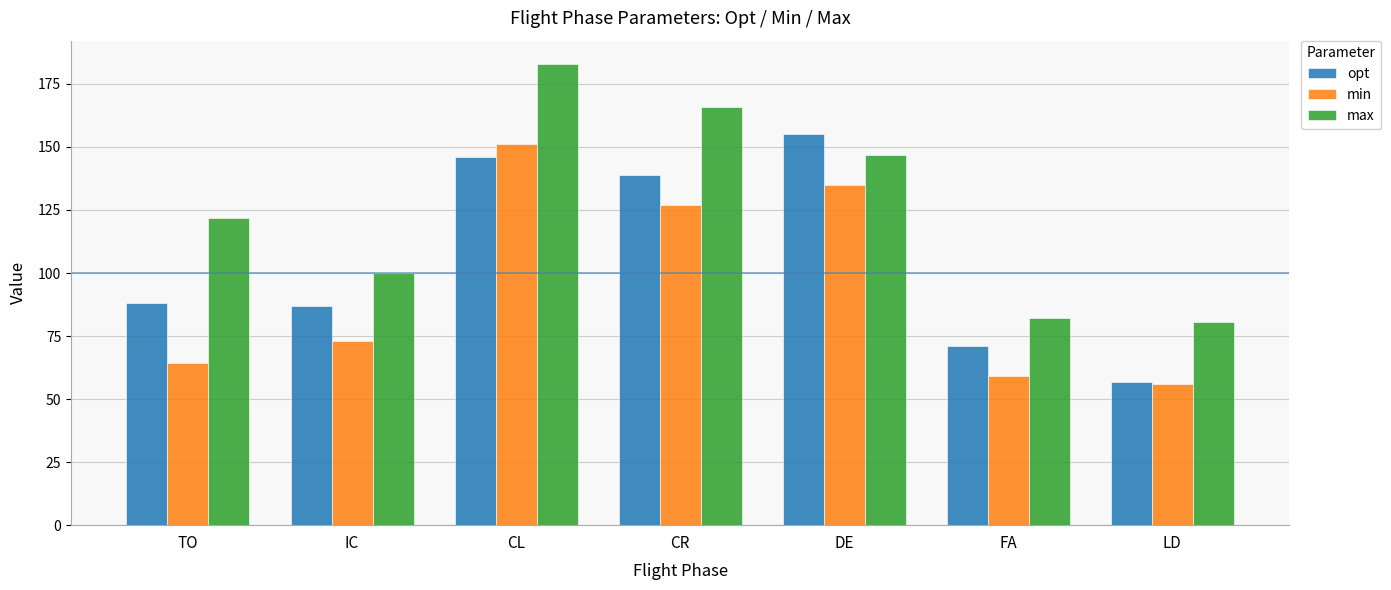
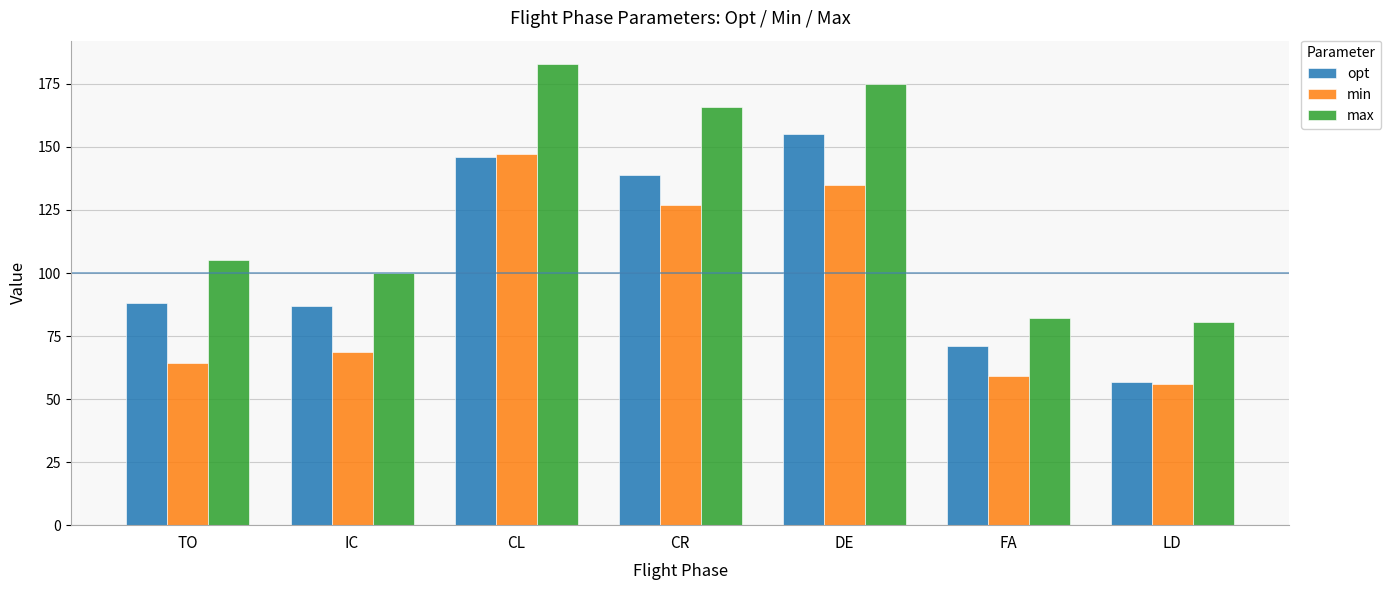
  {
    "opt": {
      "TO": 88,
      "IC": 87,
      "CL": 146,
      "CR": 139,
      "DE": 155,
      "FA": 71,
      "LD": 57
    },
    "min": {
      "TO": 64,
-     "IC": 73,
-     "CL": 151,
+     "IC": 69,
+     "CL": 147,
      "CR": 127,
      "DE": 135,
      "FA": 59,
      "LD": 56
    },
    "max": {
-     "TO": 122,
+     "TO": 105,
      "IC": 100,
      "CL": 183,
      "CR": 166,
-     "DE": 147,
+     "DE": 175,
      "FA": 82,
      "LD": 80
    }
  }
